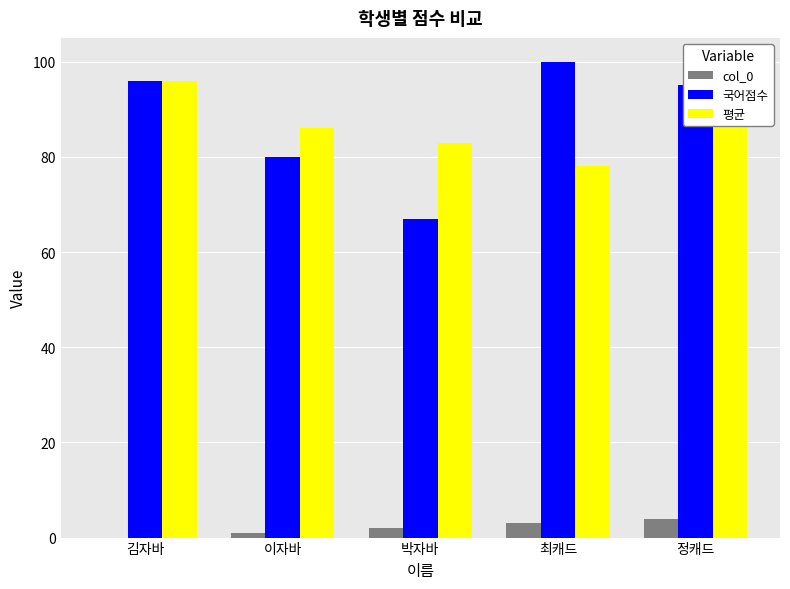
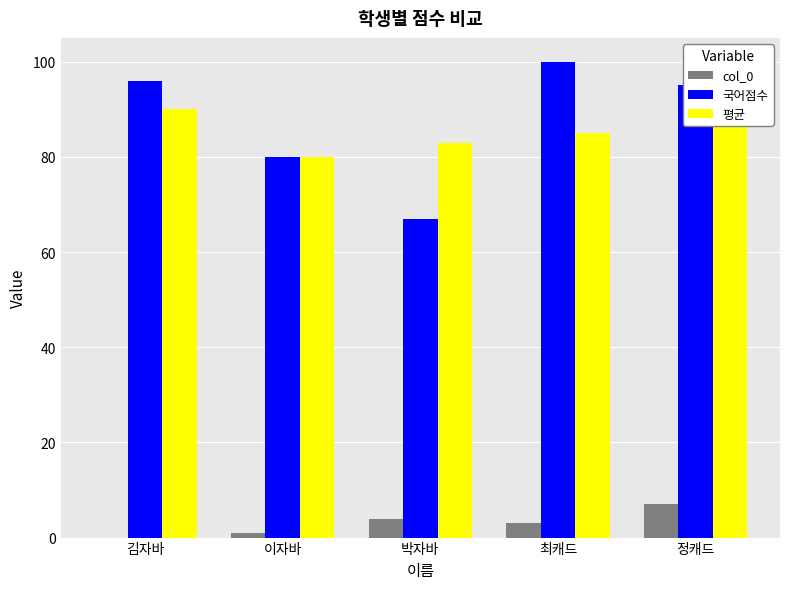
  {
    "col_0": {
      "김자바": 0,
      "이자바": 1,
-     "박자바": 2,
+     "박자바": 4,
      "최캐드": 3,
-     "정캐드": 4
+     "정캐드": 7
    },
    "국어점수": {
      "김자바": 96,
      "이자바": 80,
      "박자바": 67,
      "최캐드": 100
    },
    "평균": {
-     "김자바": 96,
-     "이자바": 86,
+     "김자바": 90,
+     "이자바": 80,
      "박자바": 83,
-     "최캐드": 78
+     "최캐드": 85
    }
  }
